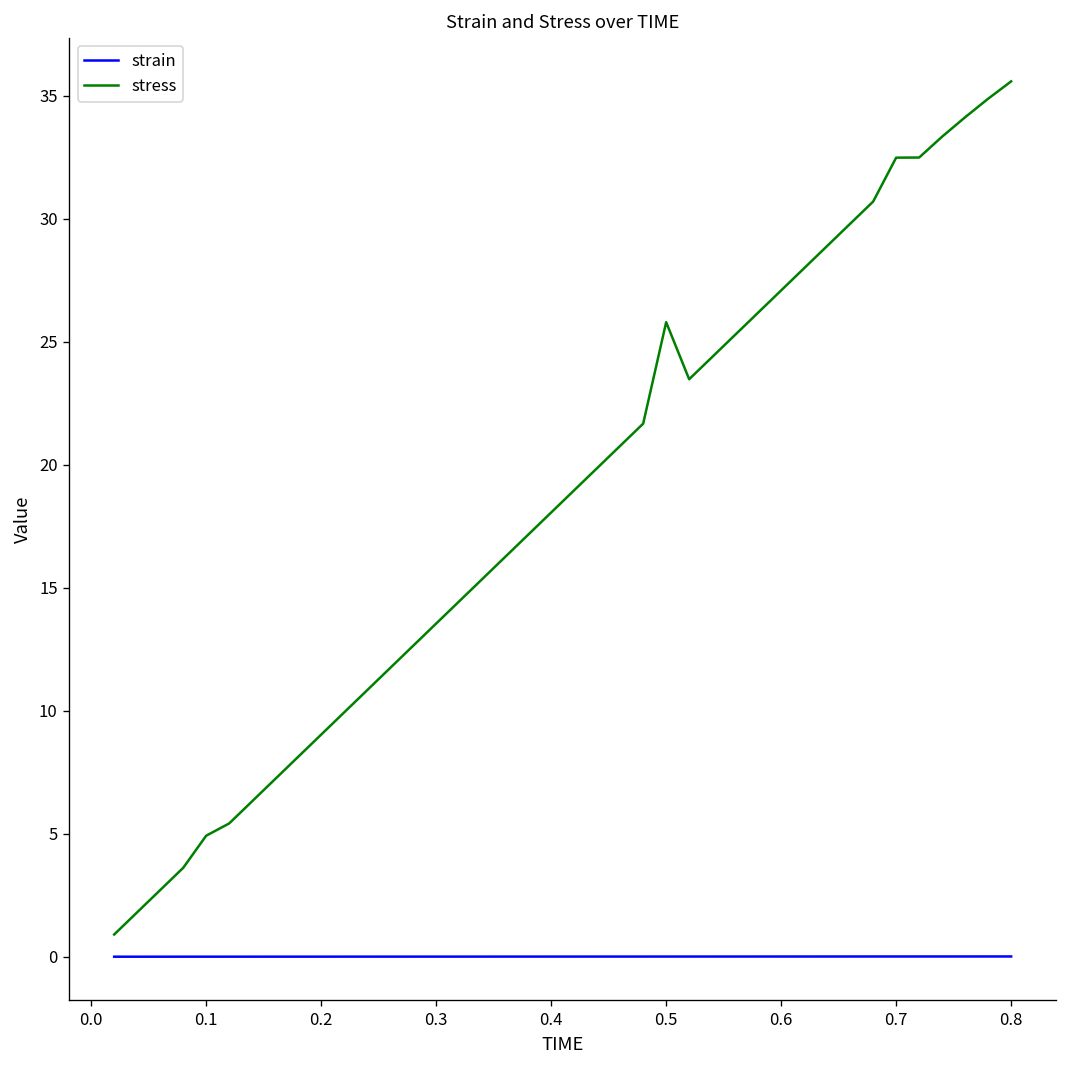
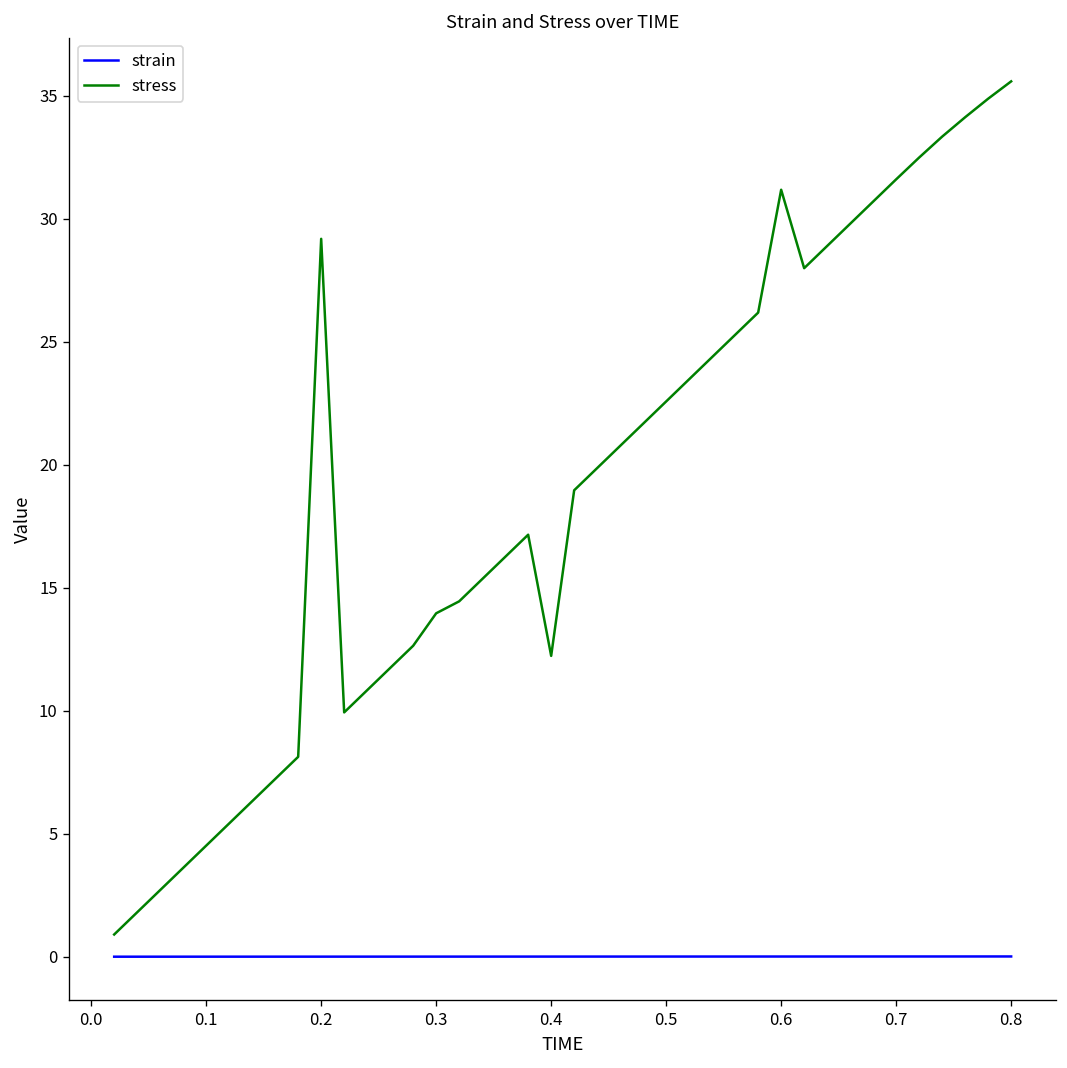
  {
    "strain": {
      "0.1": 0.0,
      "0.2": 0.0,
      "0.3": 0.0,
      "0.4": 0.0,
      "0.5": 0.0,
      "0.6": 0.0,
      "0.7": 0.0,
      "0.8": 0.0
    },
    "stress": {
-     "0.1": 4.9,
-     "0.2": 9.0,
-     "0.3": 13.5,
-     "0.4": 18.1,
-     "0.5": 25.8,
-     "0.6": 27.1,
-     "0.7": 32.5,
+     "0.1": 4.5,
+     "0.2": 29.2,
+     "0.3": 14.0,
+     "0.4": 12.2,
+     "0.5": 22.6,
+     "0.6": 31.2,
+     "0.7": 31.6,
      "0.8": 35.6
    }
  }
